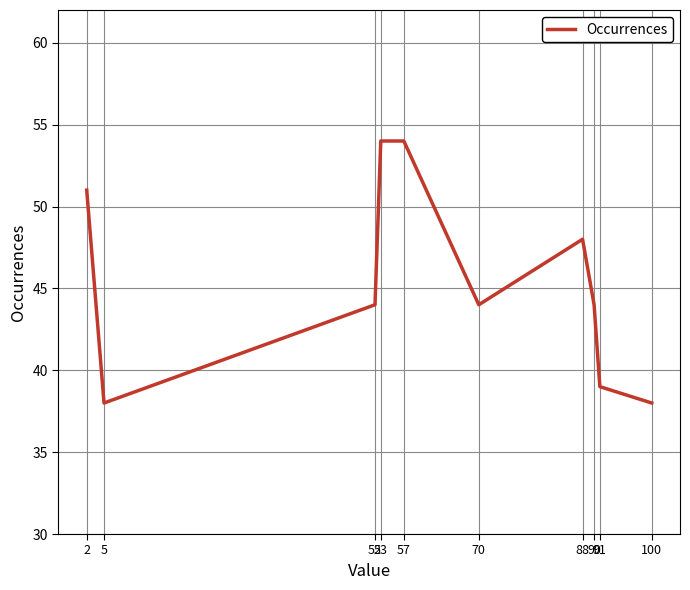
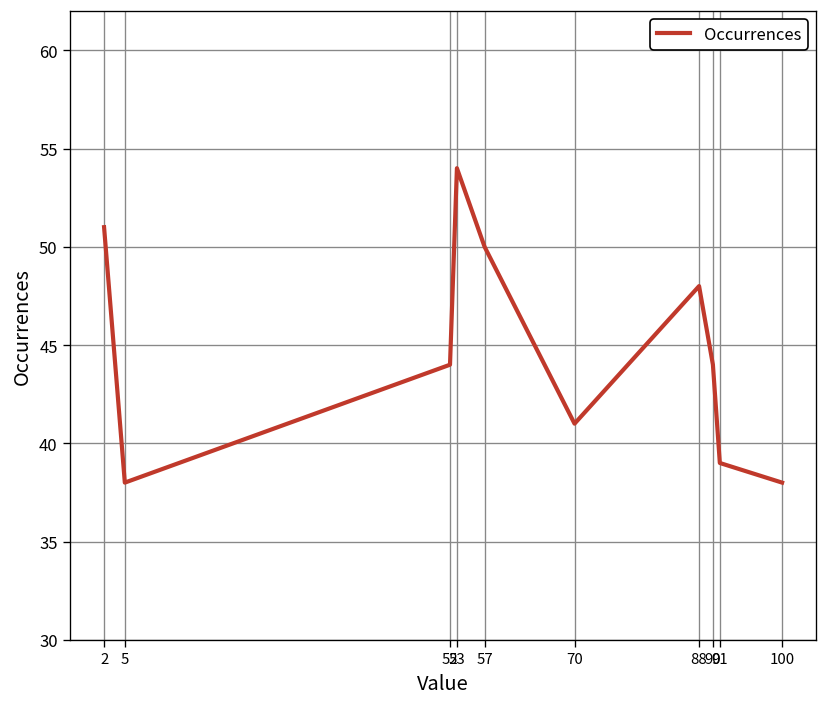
  {
    "2": 51,
    "5": 38,
-   "57": 54,
-   "70": 44,
+   "57": 50,
+   "70": 41,
    "100": 38
  }
